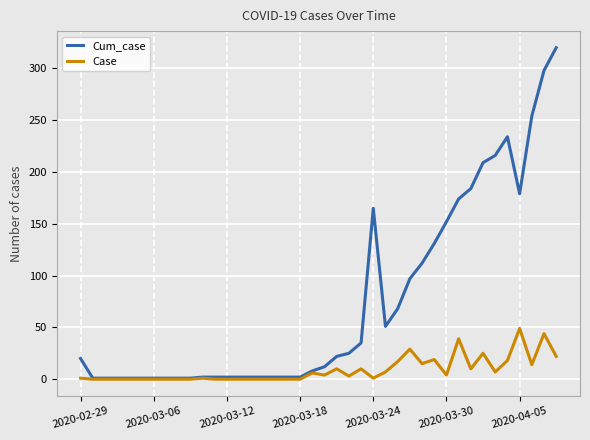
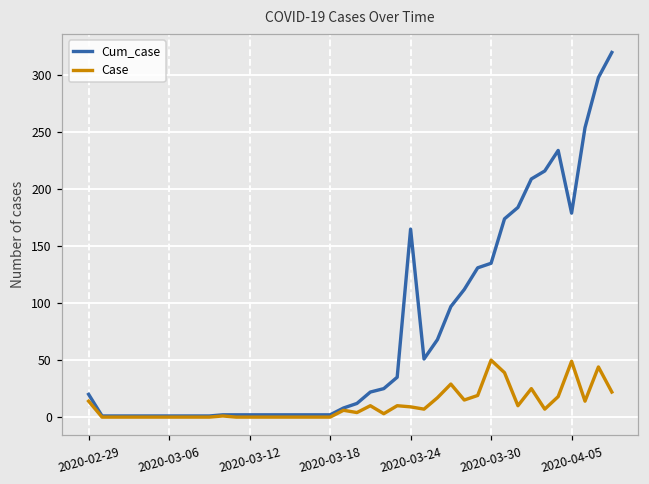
  {
    "Cum_case": {
      "2020-02-29": 20,
      "2020-03-24": 165,
-     "2020-03-30": 152,
+     "2020-03-30": 135,
      "2020-04-05": 179
    },
    "Case": {
-     "2020-02-29": 1,
-     "2020-03-24": 1,
-     "2020-03-30": 4,
+     "2020-02-29": 14,
+     "2020-03-24": 9,
+     "2020-03-30": 50,
      "2020-04-05": 49
    }
  }
